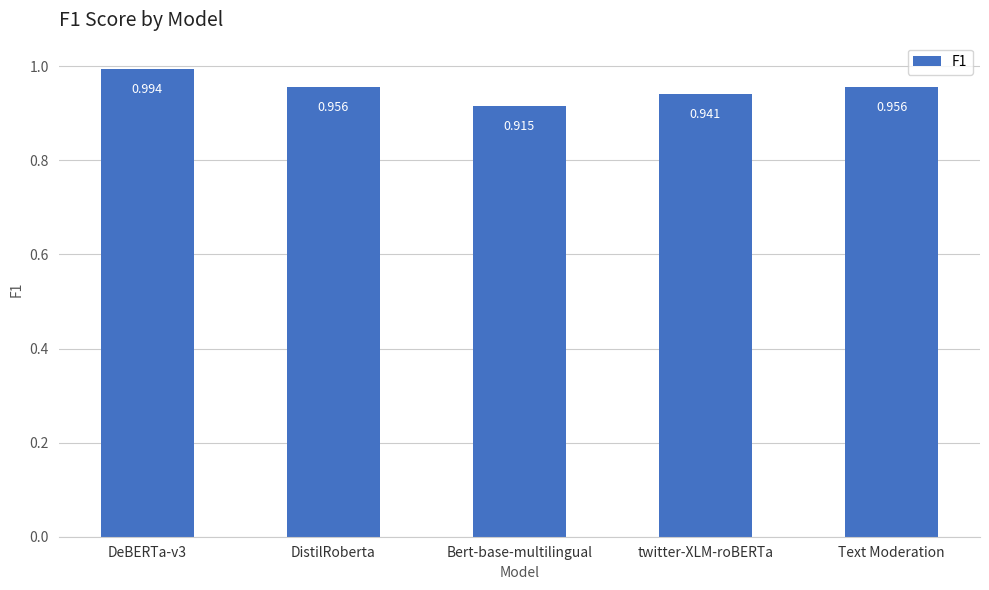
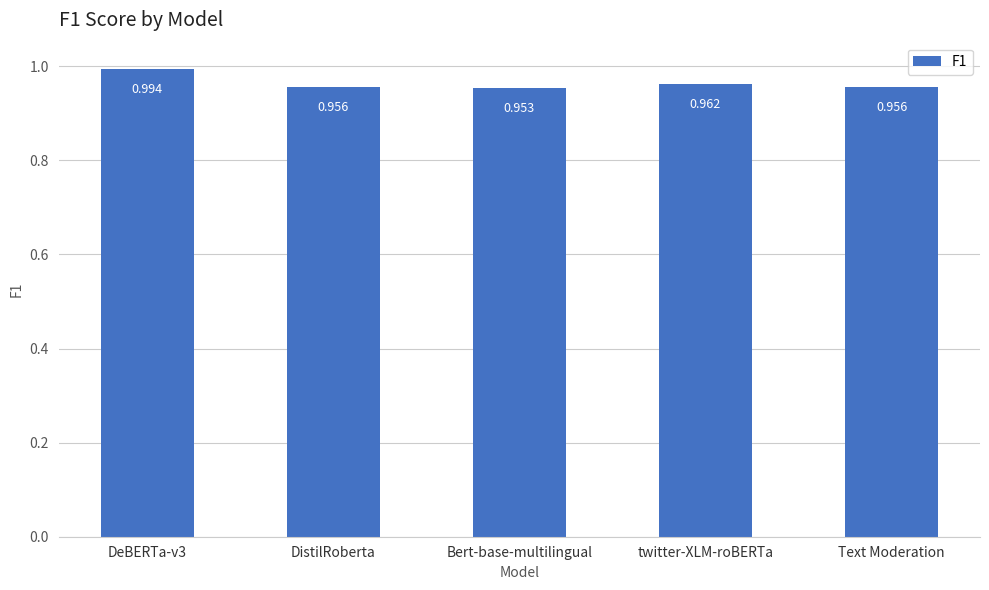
  {
    "DeBERTa-v3": 0.994,
    "DistilRoberta": 0.956,
-   "Bert-base-multilingual": 0.915,
-   "twitter-XLM-roBERTa": 0.941,
+   "Bert-base-multilingual": 0.953,
+   "twitter-XLM-roBERTa": 0.962,
    "Text Moderation": 0.956
  }
